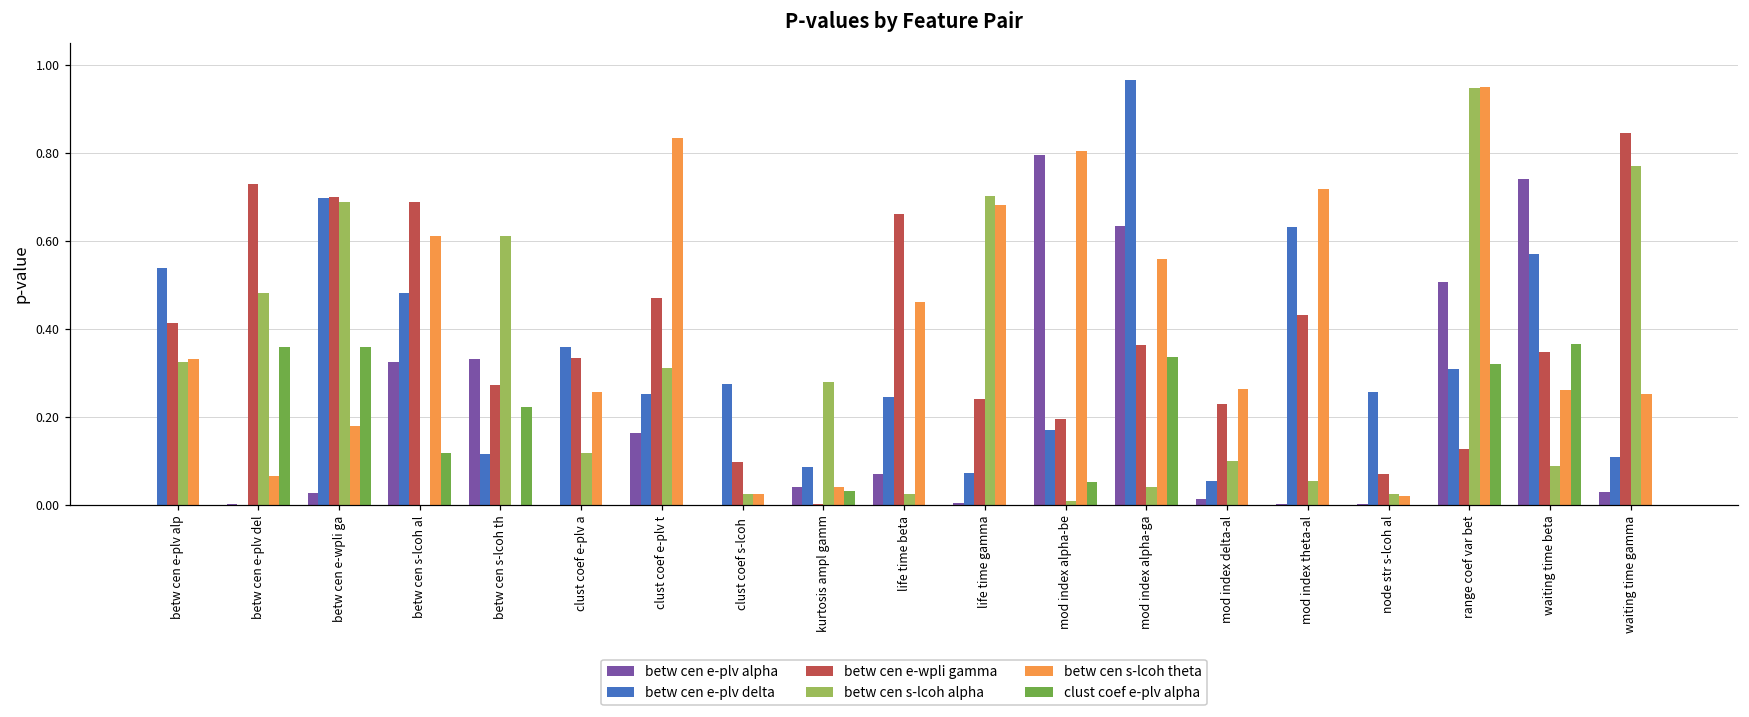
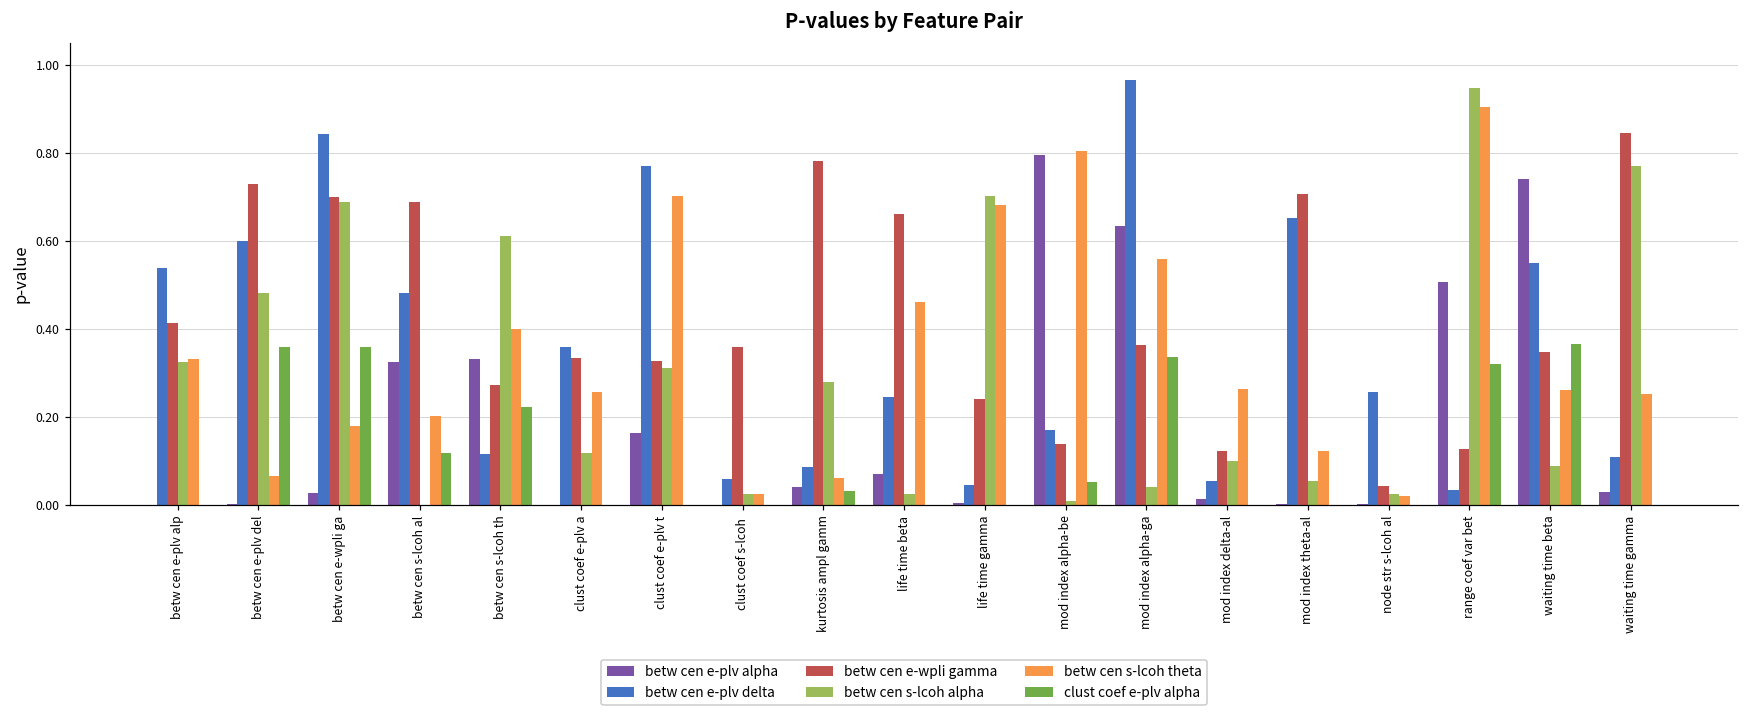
  {
    "betw cen e-plv alpha": {
      "betw cen e-plv alp": 0.00,
      "betw cen e-wpli ga": 0.03,
      "betw cen s-lcoh al": 0.32,
      "betw cen s-lcoh th": 0.33,
      "clust coef e-plv t": 0.16,
      "kurtosis ampl gamm": 0.04,
      "life time beta": 0.07,
      "mod index alpha-be": 0.80,
      "mod index alpha-ga": 0.63,
      "mod index delta-al": 0.01,
      "range coef var bet": 0.51,
      "waiting time beta": 0.74,
      "waiting time gamma": 0.03
    },
    "betw cen e-plv delta": {
      "betw cen e-plv alp": 0.54,
-     "betw cen e-plv del": 0.0,
-     "betw cen e-wpli ga": 0.70,
+     "betw cen e-plv del": 0.6,
+     "betw cen e-wpli ga": 0.84,
      "betw cen s-lcoh al": 0.48,
      "betw cen s-lcoh th": 0.11,
      "clust coef e-plv a": 0.36,
-     "clust coef e-plv t": 0.25,
-     "clust coef s-lcoh": 0.27,
+     "clust coef e-plv t": 0.77,
+     "clust coef s-lcoh": 0.06,
      "kurtosis ampl gamm": 0.08,
      "life time beta": 0.24,
-     "life time gamma": 0.07,
+     "life time gamma": 0.04,
      "mod index alpha-be": 0.17,
      "mod index alpha-ga": 0.97,
      "mod index delta-al": 0.05,
-     "mod index theta-al": 0.63,
+     "mod index theta-al": 0.65,
      "node str s-lcoh al": 0.26,
-     "range coef var bet": 0.31,
-     "waiting time beta": 0.57,
+     "range coef var bet": 0.03,
+     "waiting time beta": 0.55,
      "waiting time gamma": 0.11
    },
    "betw cen e-wpli gamma": {
      "betw cen e-plv alp": 0.41,
      "betw cen e-plv del": 0.73,
      "betw cen e-wpli ga": 0.70,
      "betw cen s-lcoh al": 0.69,
      "betw cen s-lcoh th": 0.27,
      "clust coef e-plv a": 0.33,
-     "clust coef e-plv t": 0.47,
-     "clust coef s-lcoh": 0.10,
-     "kurtosis ampl gamm": 0.00,
+     "clust coef e-plv t": 0.33,
+     "clust coef s-lcoh": 0.36,
+     "kurtosis ampl gamm": 0.78,
      "life time beta": 0.66,
      "life time gamma": 0.24,
-     "mod index alpha-be": 0.19,
+     "mod index alpha-be": 0.14,
      "mod index alpha-ga": 0.36,
-     "mod index delta-al": 0.23,
-     "mod index theta-al": 0.43,
-     "node str s-lcoh al": 0.07,
+     "mod index delta-al": 0.12,
+     "mod index theta-al": 0.71,
+     "node str s-lcoh al": 0.04,
      "range coef var bet": 0.13,
      "waiting time beta": 0.35,
      "waiting time gamma": 0.84
    },
    "betw cen s-lcoh theta": {
      "betw cen e-plv alp": 0.33,
      "betw cen e-plv del": 0.06,
      "betw cen e-wpli ga": 0.18,
-     "betw cen s-lcoh al": 0.61,
-     "betw cen s-lcoh th": 0.0,
+     "betw cen s-lcoh al": 0.20,
+     "betw cen s-lcoh th": 0.4,
      "clust coef e-plv a": 0.26,
-     "clust coef e-plv t": 0.83,
+     "clust coef e-plv t": 0.70,
      "clust coef s-lcoh": 0.02,
-     "kurtosis ampl gamm": 0.04,
+     "kurtosis ampl gamm": 0.06,
      "life time beta": 0.46,
      "life time gamma": 0.68,
      "mod index alpha-be": 0.80,
      "mod index alpha-ga": 0.56,
      "mod index delta-al": 0.26,
-     "mod index theta-al": 0.72,
+     "mod index theta-al": 0.12,
      "node str s-lcoh al": 0.02,
-     "range coef var bet": 0.95,
+     "range coef var bet": 0.90,
      "waiting time beta": 0.26,
      "waiting time gamma": 0.25
    }
  }
